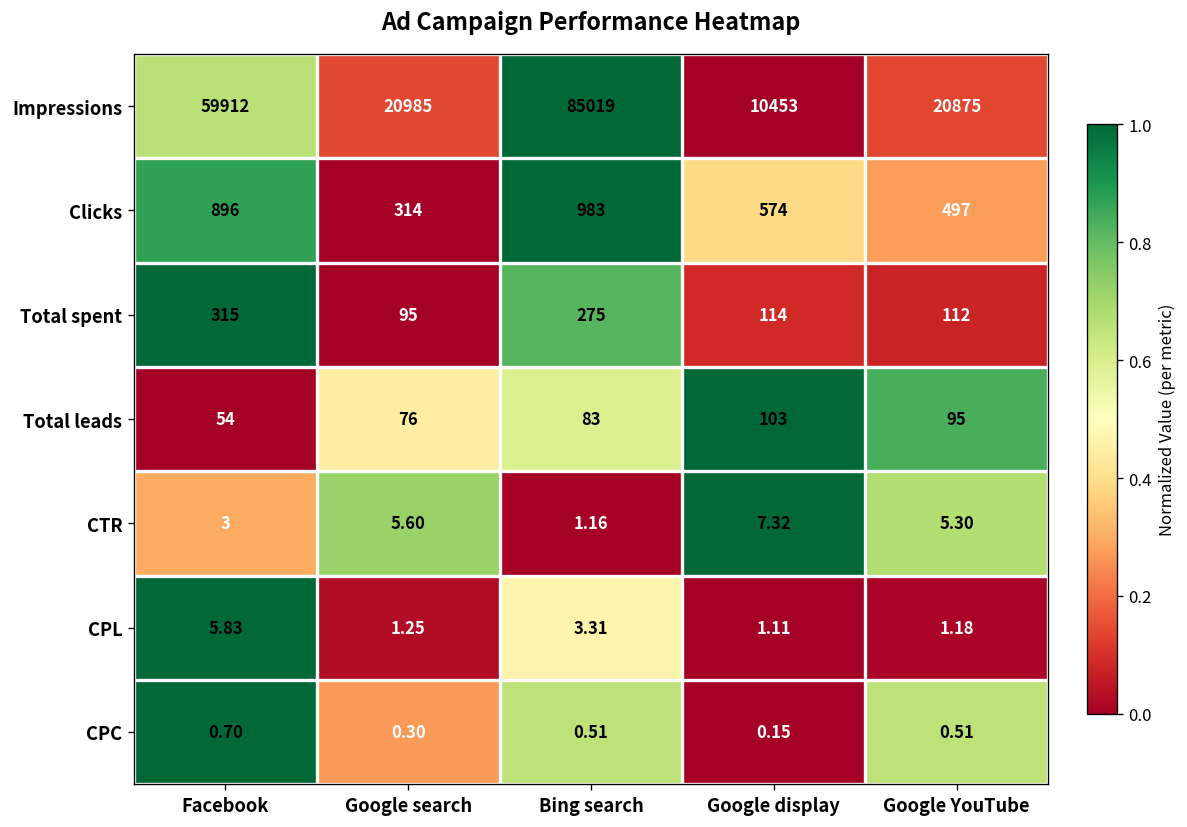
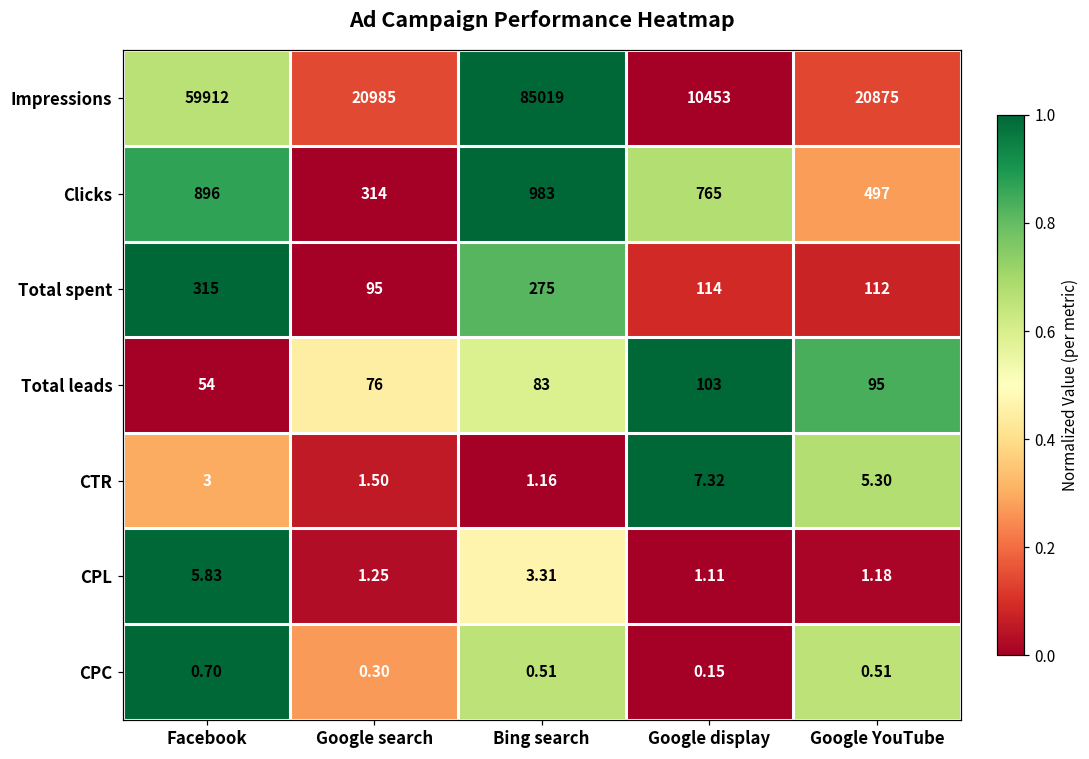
  {
    "Impressions": {
      "Facebook": 59912,
      "Google search": 20985,
      "Bing search": 85019,
      "Google display": 10453,
      "Google YouTube": 20875
    },
    "Clicks": {
      "Facebook": 896,
      "Google search": 314,
      "Bing search": 983,
-     "Google display": 574,
+     "Google display": 765,
      "Google YouTube": 497
    },
    "Total spent": {
      "Facebook": 315,
      "Google search": 95,
      "Bing search": 275,
      "Google display": 114,
      "Google YouTube": 112
    },
    "Total leads": {
      "Facebook": 54,
      "Google search": 76,
      "Bing search": 83,
      "Google display": 103,
      "Google YouTube": 95
    },
    "CTR": {
      "Facebook": 3,
-     "Google search": 5.60,
+     "Google search": 1.50,
      "Bing search": 1.16,
      "Google display": 7.32,
      "Google YouTube": 5.30
    },
    "CPL": {
      "Facebook": 5.83,
      "Google search": 1.25,
      "Bing search": 3.31,
      "Google display": 1.11,
      "Google YouTube": 1.18
    },
    "CPC": {
      "Facebook": 0.70,
      "Google search": 0.30,
      "Bing search": 0.51,
      "Google display": 0.15,
      "Google YouTube": 0.51
    }
  }
